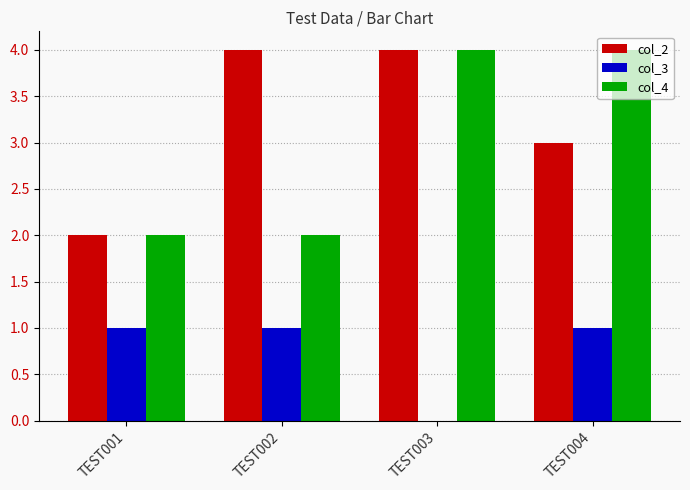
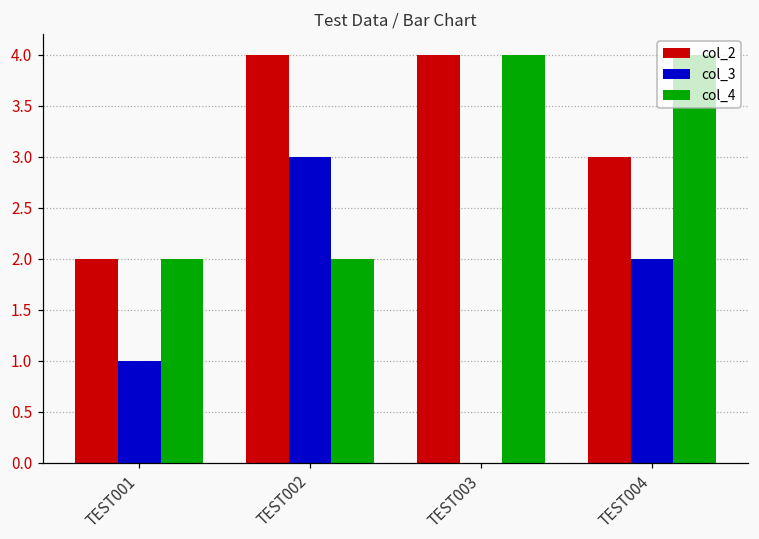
  {
    "col_2": {
      "TEST001": 2,
      "TEST002": 4,
      "TEST003": 4,
      "TEST004": 3
    },
    "col_3": {
      "TEST001": 1,
-     "TEST002": 1,
+     "TEST002": 3,
      "TEST003": 0,
-     "TEST004": 1
+     "TEST004": 2
    },
    "col_4": {
      "TEST001": 2,
      "TEST002": 2,
      "TEST003": 4
    }
  }
